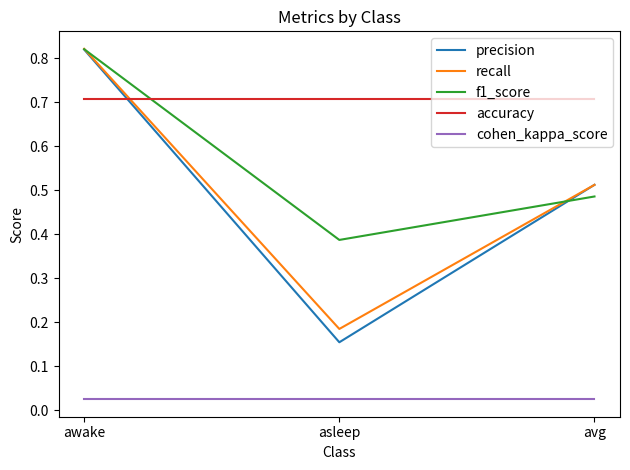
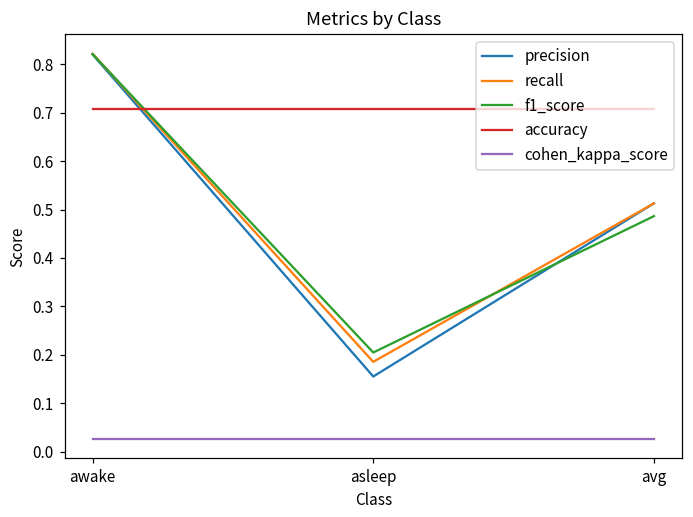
  {
    "precision": {
      "asleep": 0.16
    },
    "recall": {
      "asleep": 0.19
    },
    "f1_score": {
-     "asleep": 0.39,
+     "asleep": 0.20,
      "avg": 0.49
    },
    "accuracy": {
      "awake": 0.71,
      "asleep": 0.71
    },
    "cohen_kappa_score": {
      "awake": 0.03,
      "asleep": 0.03,
      "avg": 0.03
    }
  }
